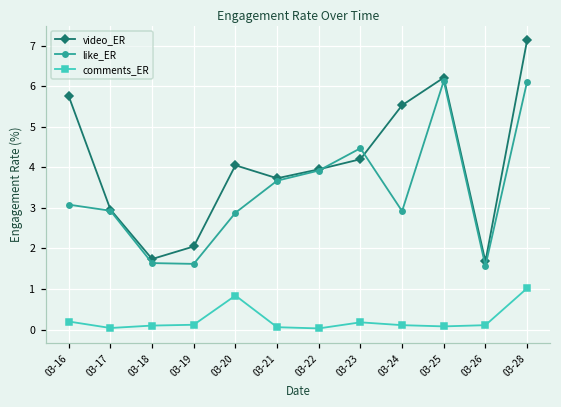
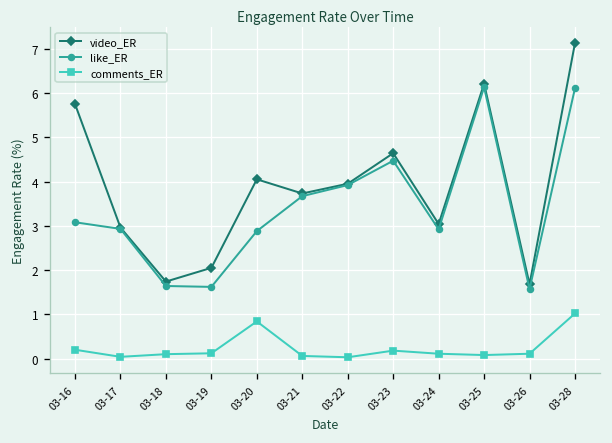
  {
    "video_ER": {
      "03-16": 5.8,
      "03-18": 1.7,
      "03-19": 2.1,
      "03-20": 4.1,
-     "03-23": 4.2,
-     "03-24": 5.5,
+     "03-23": 4.6,
+     "03-24": 3.0,
      "03-25": 6.2,
      "03-26": 1.7,
      "03-28": 7.1
    }
  }
